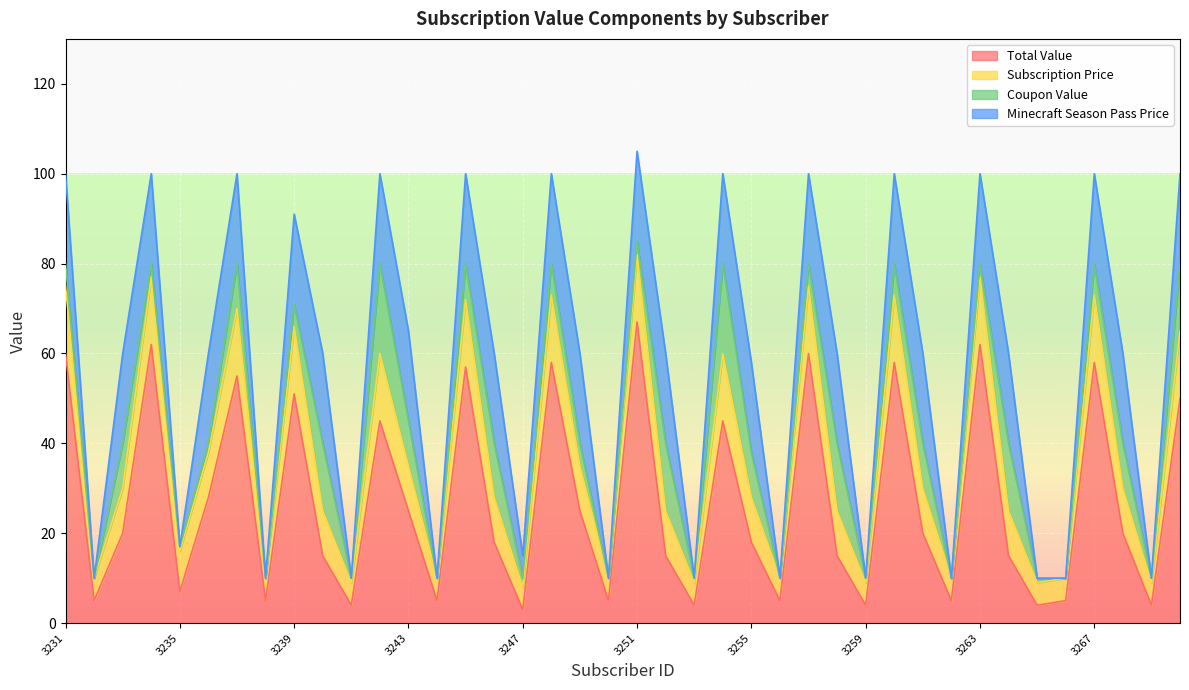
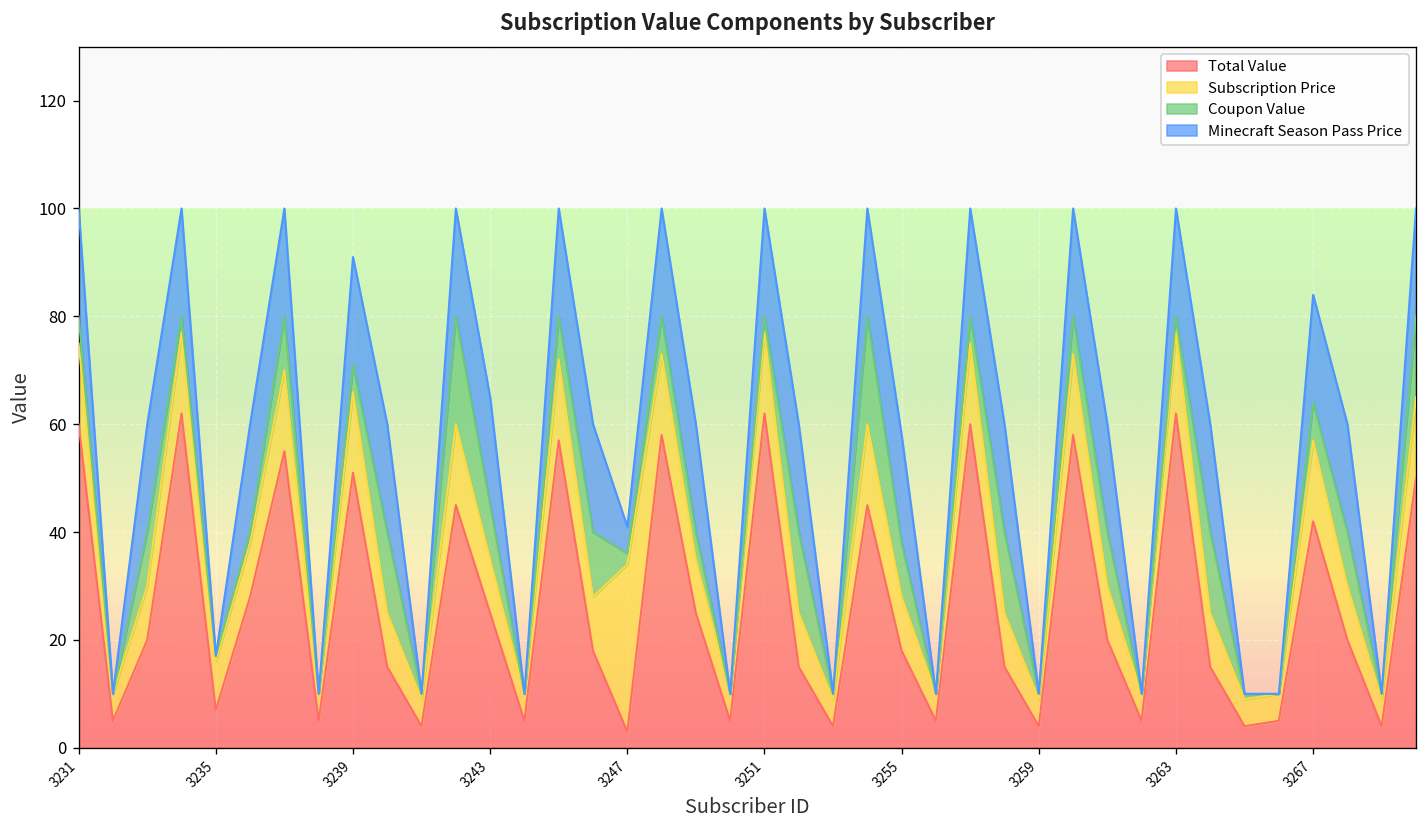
  {
    "Total Value": {
      "3231": 60,
      "3235": 7,
      "3239": 51,
      "3243": 25,
      "3247": 3,
-     "3251": 67,
+     "3251": 62,
      "3255": 18,
      "3259": 4,
      "3263": 62,
-     "3267": 58
+     "3267": 42
    },
    "Subscription Price": {
      "3231": 15,
      "3235": 9,
      "3239": 15,
      "3243": 10,
-     "3247": 5,
+     "3247": 31,
      "3251": 15,
      "3255": 10,
      "3259": 5,
      "3263": 15,
      "3267": 15
    },
    "Coupon Value": {
      "3231": 5,
      "3239": 5,
      "3243": 10,
      "3247": 2,
      "3251": 3,
      "3255": 10,
      "3263": 3,
      "3267": 7
    },
    "Minecraft Season Pass Price": {
      "3231": 20,
      "3239": 20,
      "3243": 20,
      "3247": 5,
      "3251": 20,
      "3255": 20,
      "3263": 20,
      "3267": 20
    }
  }
